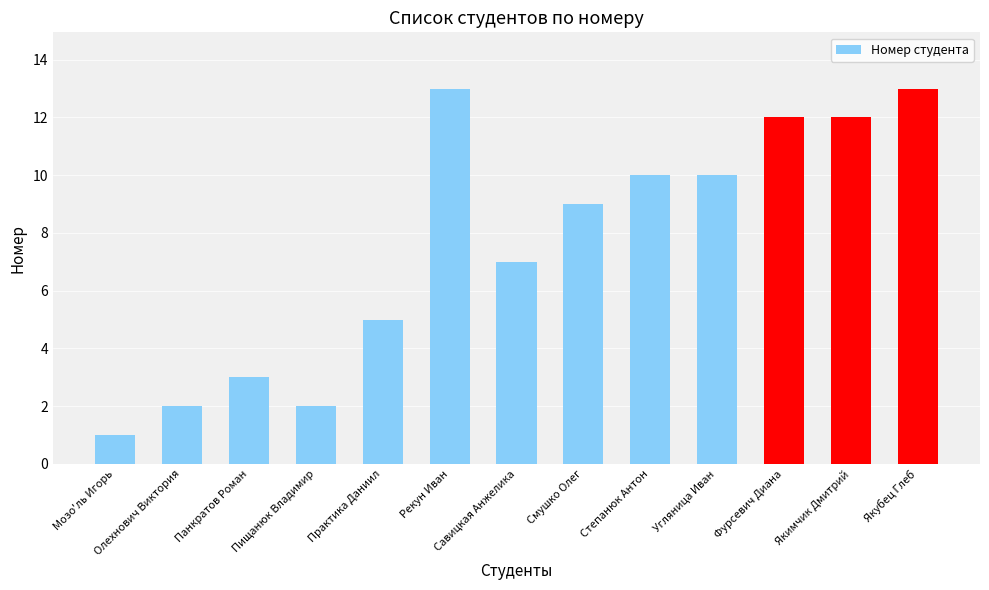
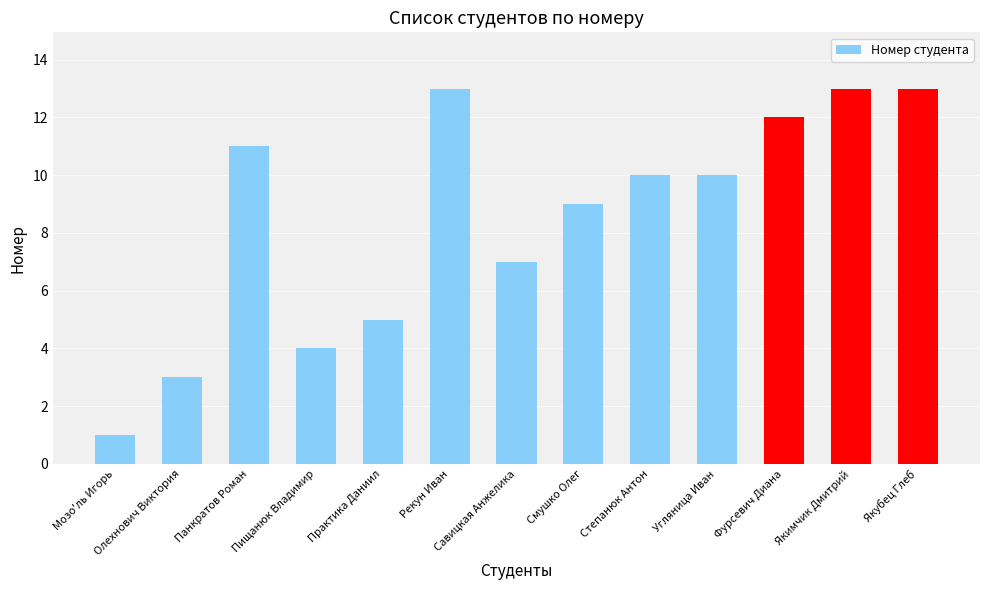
  {
    "Мозо'ль Игорь": 1,
-   "Олехнович Виктория": 2,
-   "Панкратов Роман": 3,
-   "Пищанюк Владимир": 2,
+   "Олехнович Виктория": 3,
+   "Панкратов Роман": 11,
+   "Пищанюк Владимир": 4,
    "Практика Даниил": 5,
    "Рекун Иван": 13,
    "Савицкая Анжелика": 7,
    "Смушко Олег": 9,
    "Степанюк Антон": 10,
    "Угляница Иван": 10,
    "Фурсевич Диана": 12,
-   "Якимчик Дмитрий": 12,
+   "Якимчик Дмитрий": 13,
    "Якубец Глеб": 13
  }
